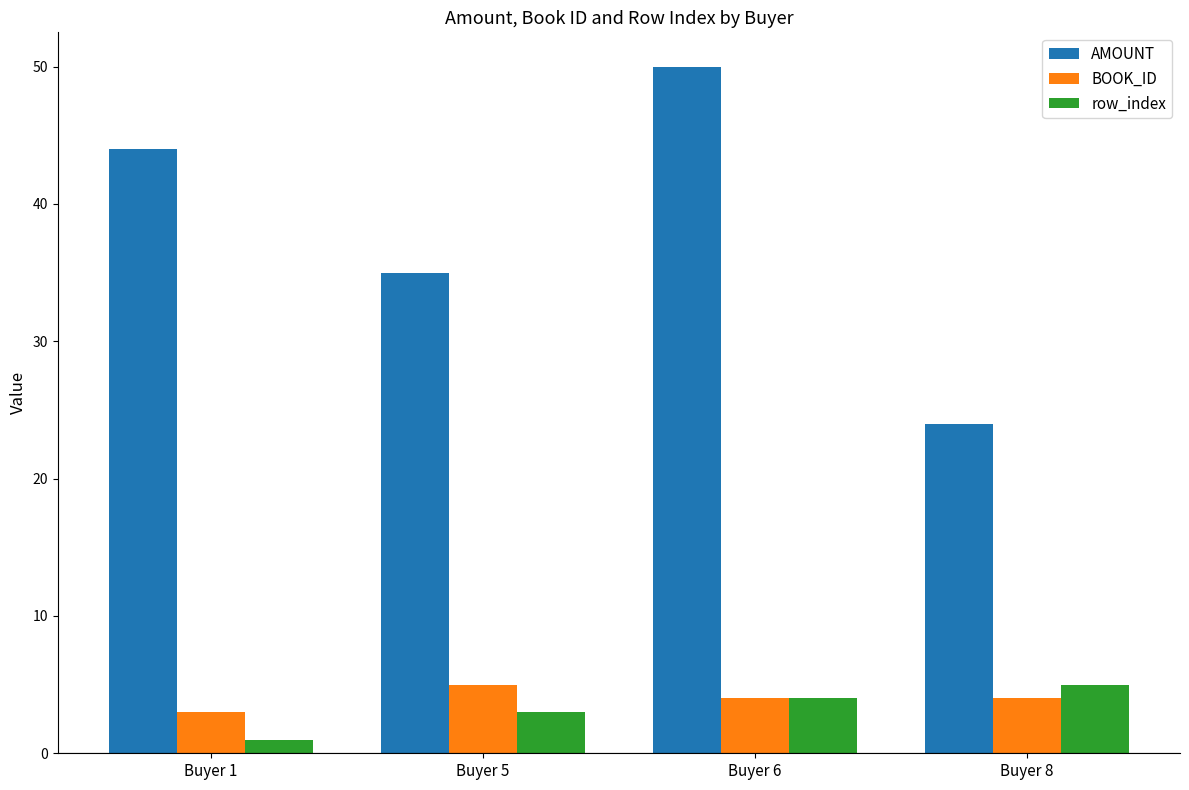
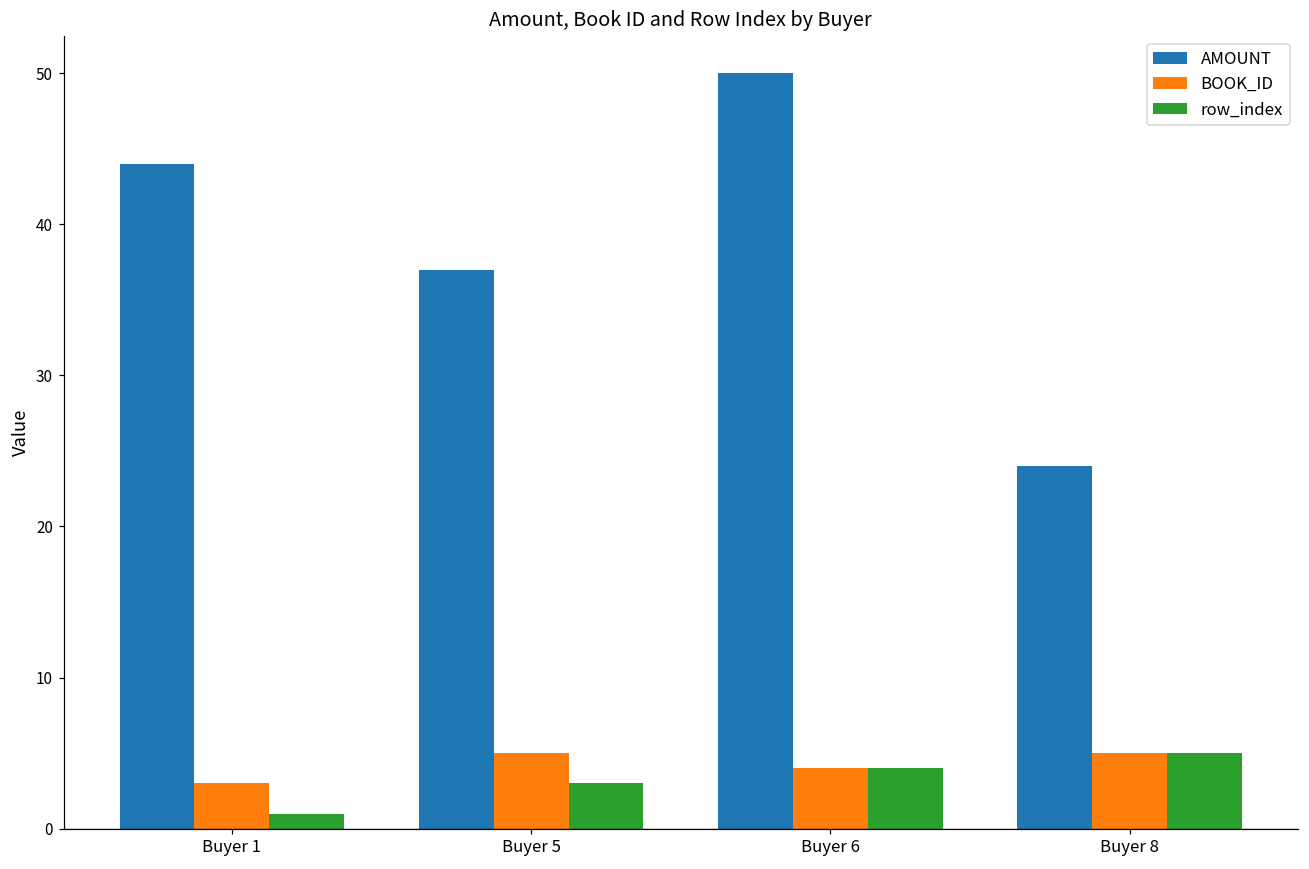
  {
    "AMOUNT": {
      "Buyer 1": 44,
-     "Buyer 5": 35,
+     "Buyer 5": 37,
      "Buyer 6": 50,
      "Buyer 8": 24
    },
    "BOOK_ID": {
      "Buyer 1": 3,
      "Buyer 5": 5,
      "Buyer 6": 4,
-     "Buyer 8": 4
+     "Buyer 8": 5
    },
    "row_index": {
      "Buyer 1": 1,
      "Buyer 5": 3,
      "Buyer 6": 4,
      "Buyer 8": 5
    }
  }
